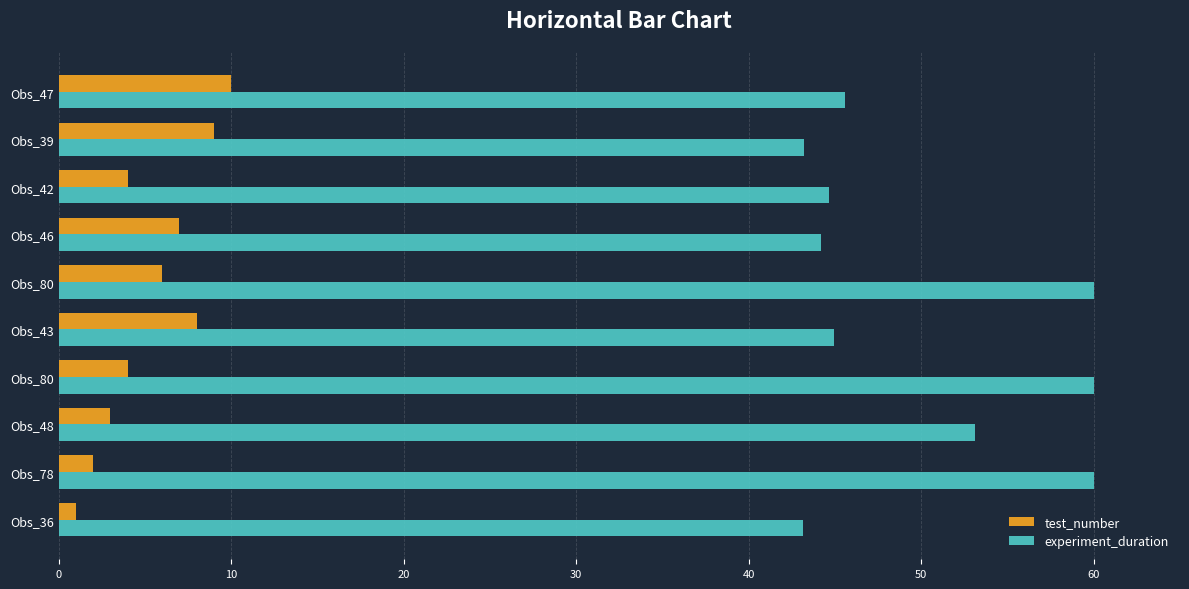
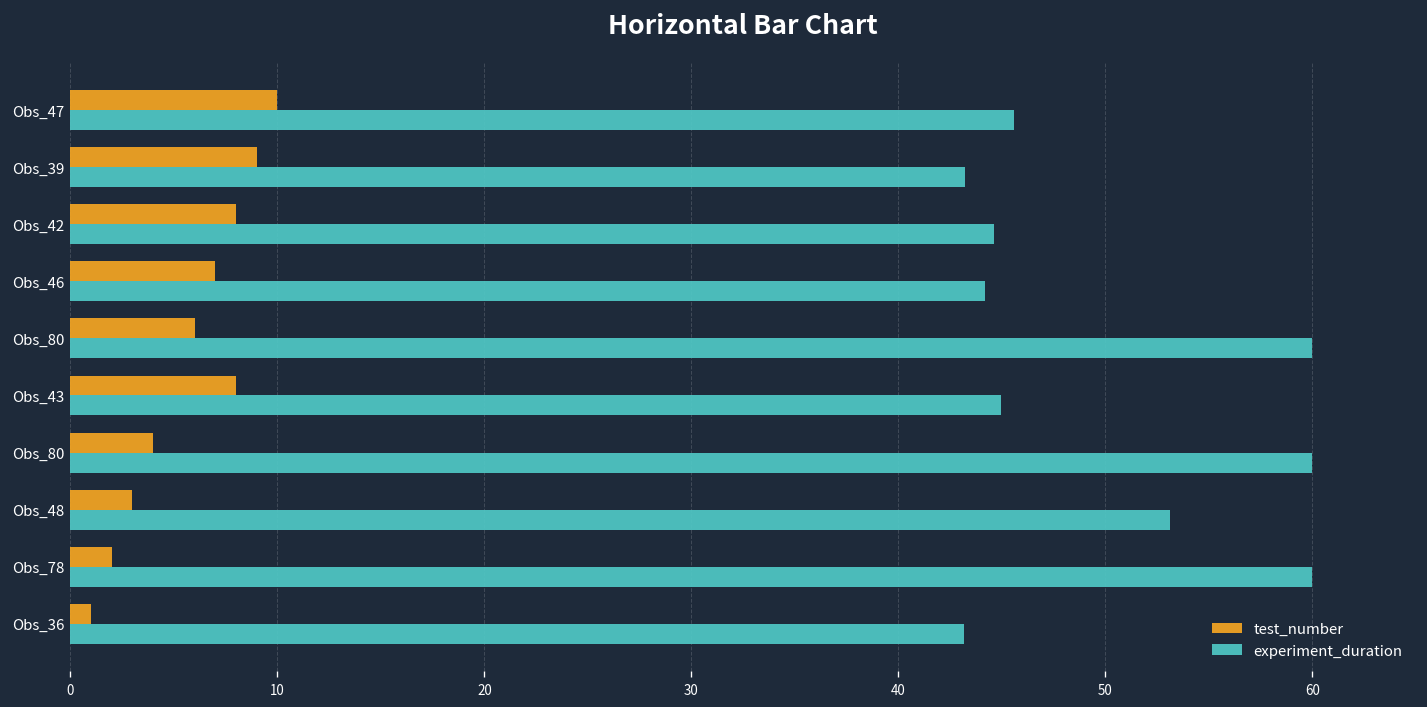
  {
    "test_number": {
      "Obs_47": 10,
      "Obs_39": 9,
-     "Obs_42": 4,
+     "Obs_42": 8,
      "Obs_46": 7,
      "Obs_43": 8,
      "Obs_48": 3,
      "Obs_78": 2,
      "Obs_36": 1
    },
    "experiment_duration": {
      "Obs_47": 45.6,
      "Obs_39": 43.2,
      "Obs_42": 44.6,
      "Obs_46": 44.2,
      "Obs_43": 45,
      "Obs_48": 53,
      "Obs_78": 60,
      "Obs_36": 43.2
    }
  }
